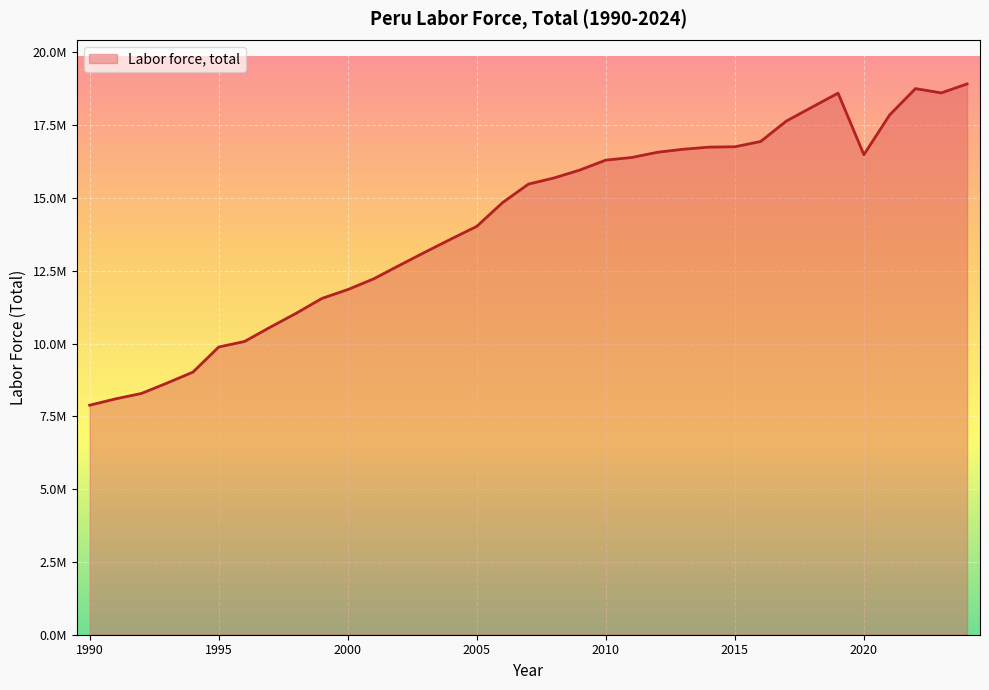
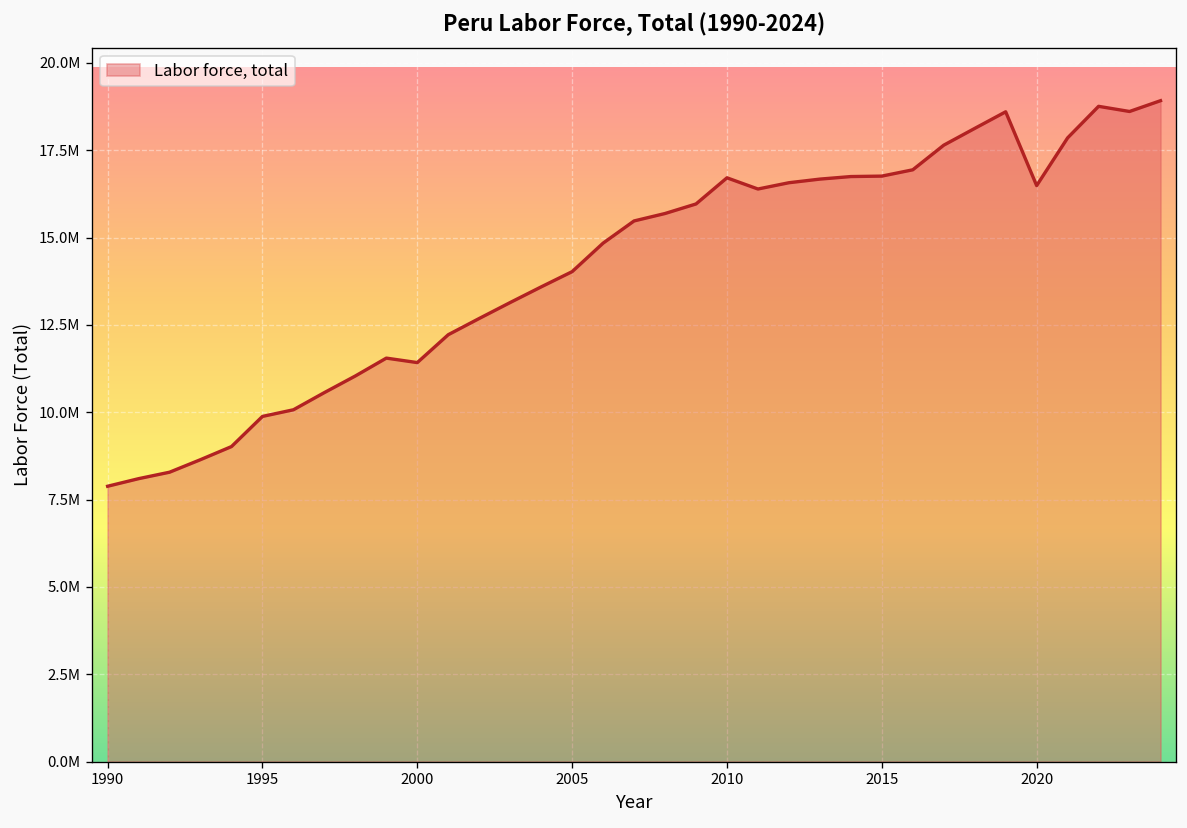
  {
    "1990": 7900000,
    "1995": 9900000,
-   "2000": 11900000,
+   "2000": 11400000,
    "2005": 14000000,
-   "2010": 16300000,
+   "2010": 16700000,
    "2015": 16800000,
    "2020": 16500000
  }
